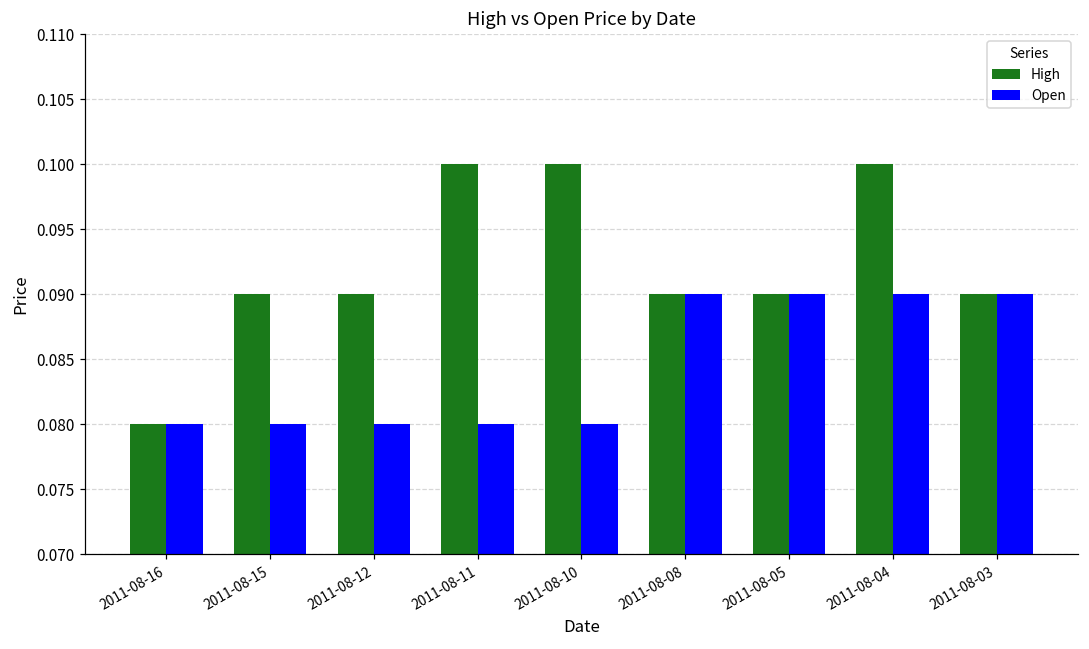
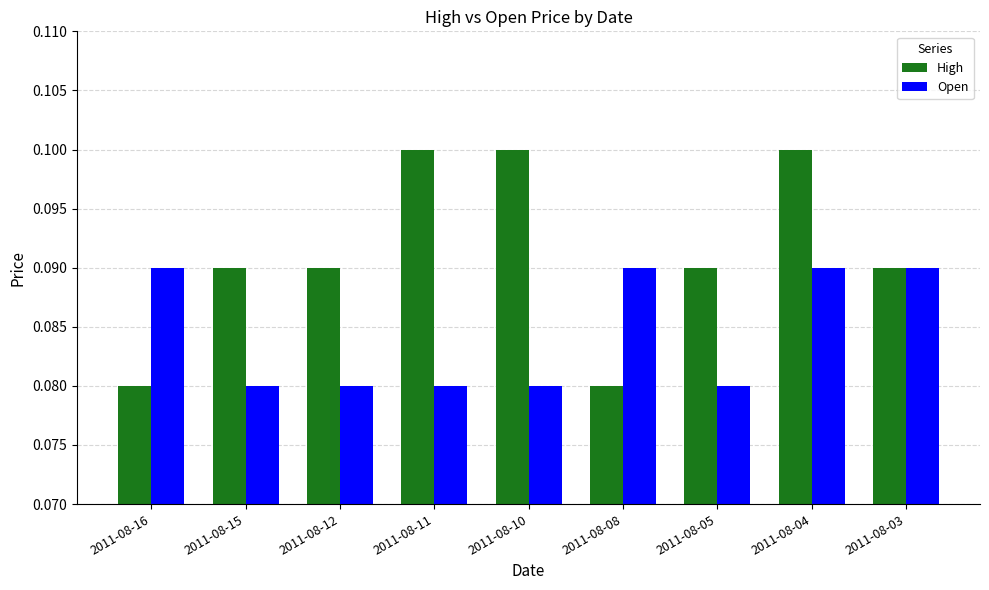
  {
    "High": {
      "2011-08-16": 0.08,
      "2011-08-15": 0.09,
      "2011-08-12": 0.09,
      "2011-08-11": 0.10,
      "2011-08-10": 0.10,
-     "2011-08-08": 0.09,
+     "2011-08-08": 0.08,
      "2011-08-05": 0.09,
      "2011-08-04": 0.10,
      "2011-08-03": 0.09
    },
    "Open": {
-     "2011-08-16": 0.08,
+     "2011-08-16": 0.09,
      "2011-08-15": 0.08,
      "2011-08-12": 0.08,
      "2011-08-11": 0.08,
      "2011-08-10": 0.08,
      "2011-08-08": 0.09,
-     "2011-08-05": 0.09,
+     "2011-08-05": 0.08,
      "2011-08-04": 0.09,
      "2011-08-03": 0.09
    }
  }
